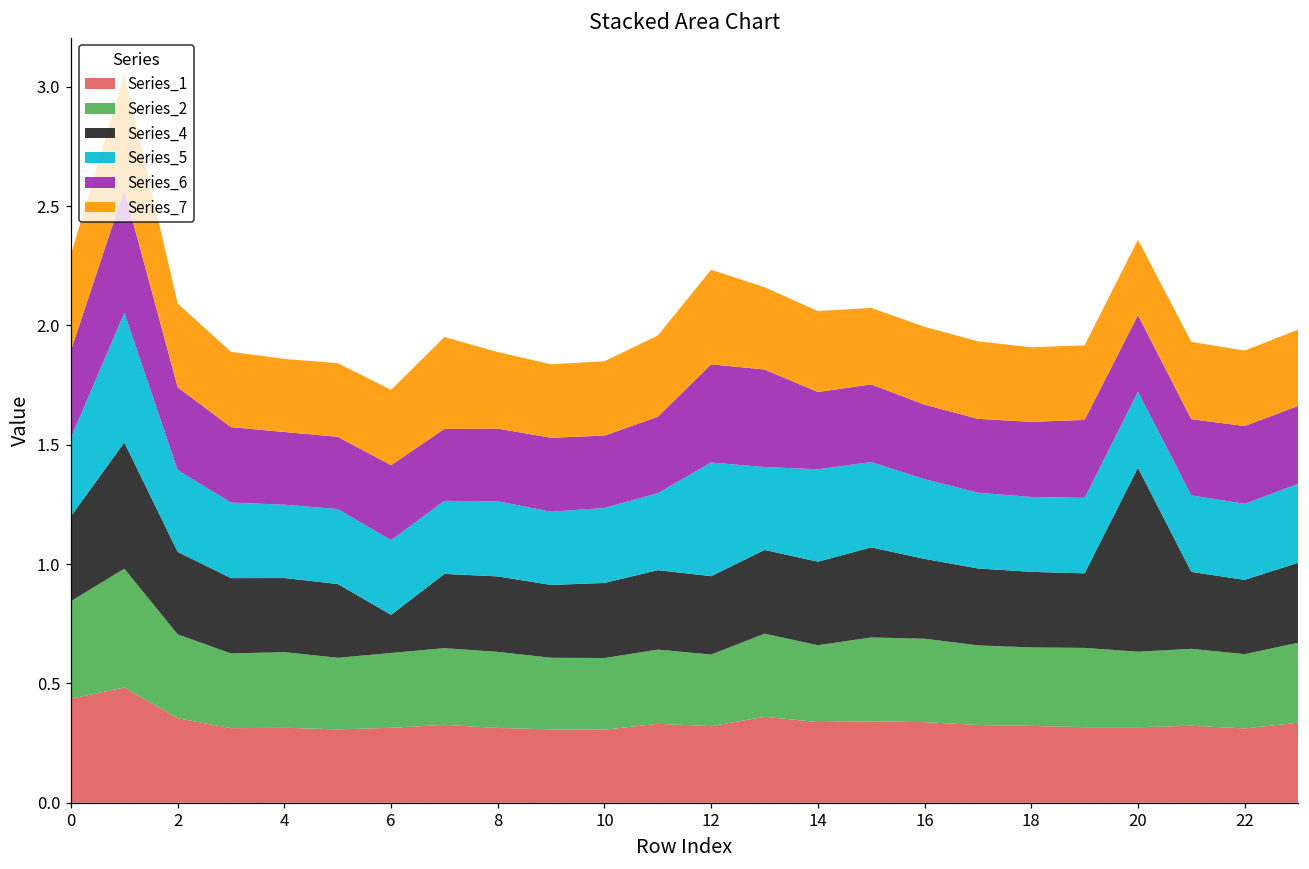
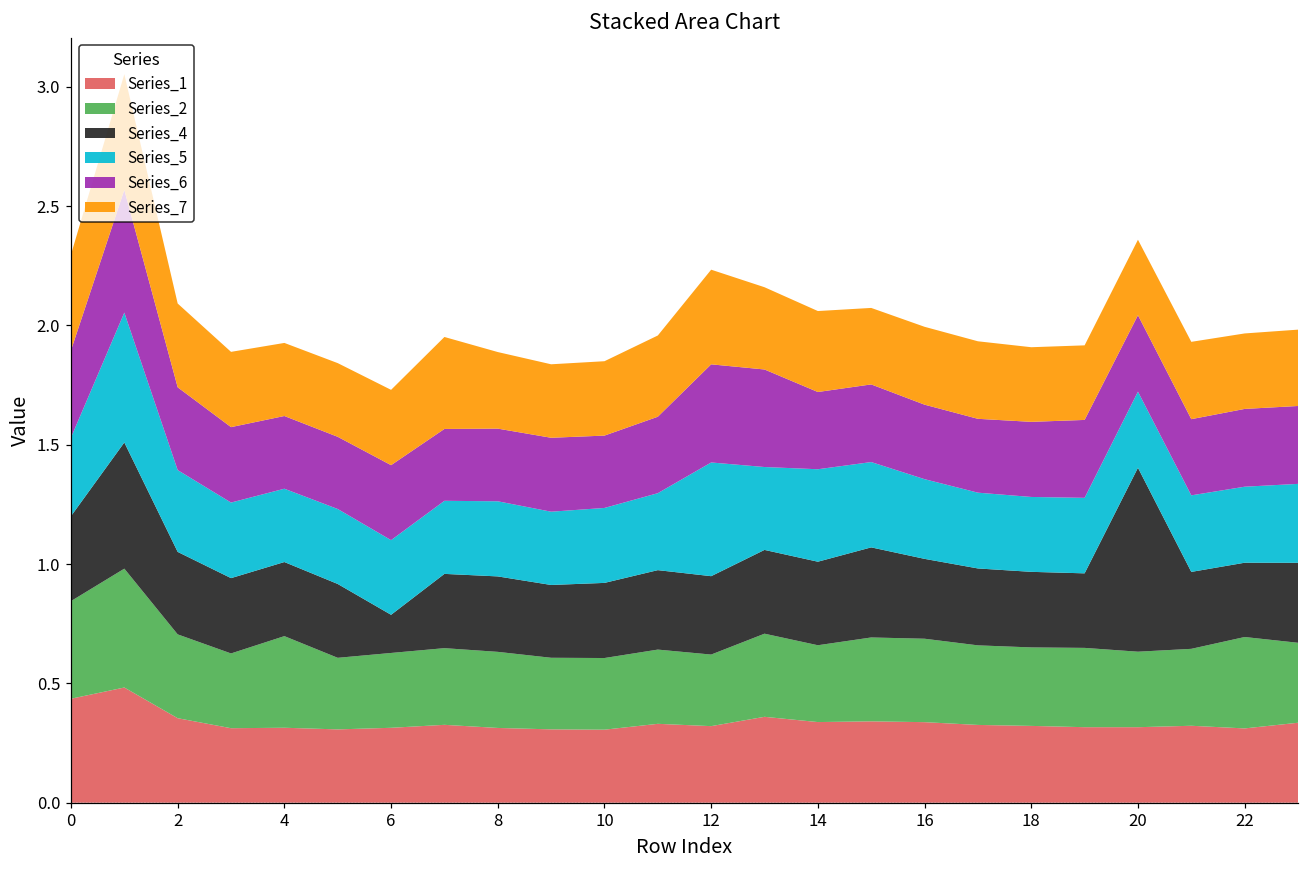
  {
    "Series_1": {
      "0": 0.44,
      "2": 0.35,
      "4": 0.31,
      "6": 0.31,
      "8": 0.31,
      "10": 0.31,
      "12": 0.32,
      "14": 0.34,
      "16": 0.34,
      "18": 0.32,
      "20": 0.32,
      "22": 0.31
    },
    "Series_2": {
      "0": 0.41,
      "2": 0.35,
-     "4": 0.32,
+     "4": 0.38,
      "6": 0.31,
      "8": 0.32,
      "10": 0.30,
      "12": 0.30,
      "14": 0.32,
      "16": 0.35,
      "18": 0.33,
      "20": 0.32,
-     "22": 0.31
+     "22": 0.38
    },
    "Series_4": {
      "0": 0.36,
      "2": 0.35,
      "4": 0.31,
      "6": 0.16,
      "8": 0.32,
      "10": 0.31,
      "12": 0.33,
      "14": 0.35,
      "16": 0.33,
      "18": 0.32,
      "20": 0.77,
      "22": 0.31
    },
    "Series_5": {
      "0": 0.33,
      "2": 0.34,
      "4": 0.31,
      "6": 0.31,
      "8": 0.31,
      "10": 0.31,
      "12": 0.48,
      "14": 0.39,
      "16": 0.33,
      "18": 0.31,
      "20": 0.32,
      "22": 0.32
    },
    "Series_6": {
      "0": 0.37,
      "2": 0.35,
      "4": 0.30,
      "6": 0.31,
      "8": 0.30,
      "10": 0.30,
      "12": 0.41,
      "14": 0.32,
      "16": 0.31,
      "18": 0.31,
      "20": 0.32,
      "22": 0.33
    },
    "Series_7": {
      "0": 0.40,
      "2": 0.35,
      "4": 0.31,
      "6": 0.32,
      "8": 0.32,
      "10": 0.31,
      "12": 0.40,
      "14": 0.34,
      "16": 0.33,
      "18": 0.31,
      "20": 0.32,
      "22": 0.32
    }
  }
